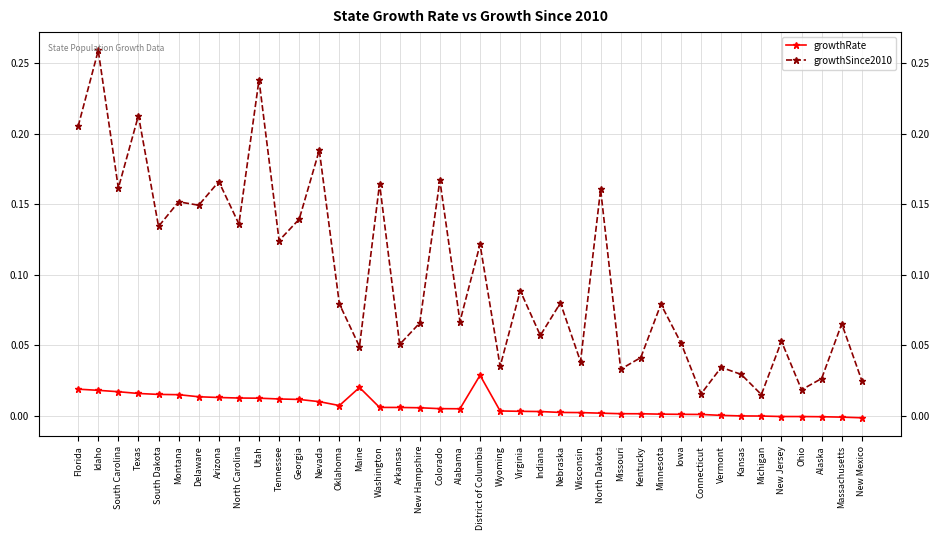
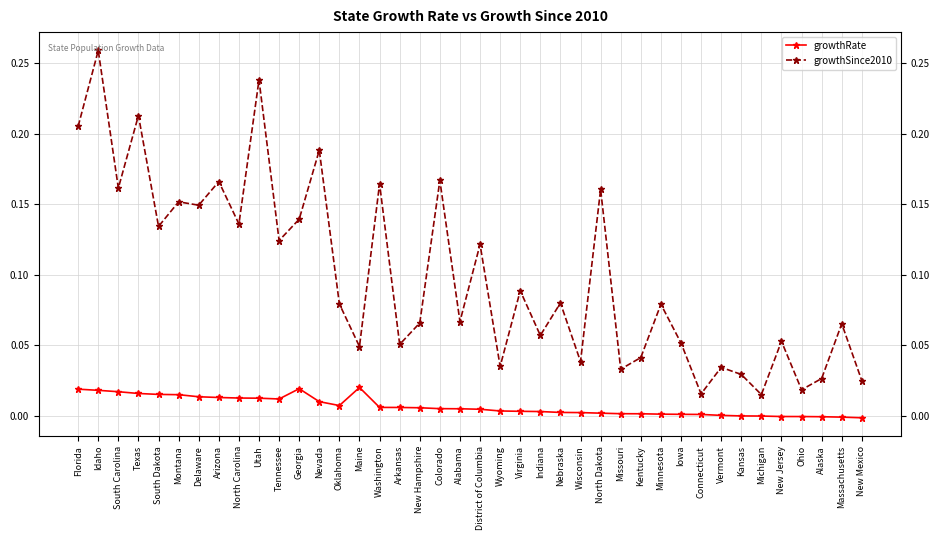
  {
    "growthRate": {
      "Florida": 0.019,
      "Idaho": 0.018,
      "South Carolina": 0.017,
      "Texas": 0.016,
      "South Dakota": 0.015,
      "Montana": 0.015,
      "Delaware": 0.013,
      "Arizona": 0.013,
      "North Carolina": 0.012,
      "Utah": 0.012,
      "Tennessee": 0.012,
-     "Georgia": 0.011,
+     "Georgia": 0.019,
      "Nevada": 0.010,
      "Oklahoma": 0.007,
      "Maine": 0.020,
      "Washington": 0.006,
      "Arkansas": 0.006,
      "New Hampshire": 0.006,
      "Colorado": 0.005,
      "Alabama": 0.005,
-     "District of Columbia": 0.029,
+     "District of Columbia": 0.004,
      "Wyoming": 0.003,
      "Virginia": 0.003,
      "Indiana": 0.003,
      "Nebraska": 0.002,
      "Wisconsin": 0.002,
      "North Dakota": 0.002,
      "Missouri": 0.001,
      "Kentucky": 0.001,
      "Minnesota": 0.001,
      "Iowa": 0.001,
      "Connecticut": 0.001,
      "Vermont": 0.000,
      "Kansas": 0.000,
      "Michigan": 0.000,
      "New Jersey": -0.001,
      "Ohio": -0.001,
      "Alaska": -0.001,
      "Massachusetts": -0.001,
      "New Mexico": -0.002
    },
    "growthSince2010": {
      "Florida": 0.205,
      "Idaho": 0.259,
      "South Carolina": 0.161,
      "Texas": 0.213,
      "South Dakota": 0.134,
      "Montana": 0.152,
      "Delaware": 0.149,
      "Arizona": 0.166,
      "North Carolina": 0.136,
      "Utah": 0.238,
      "Tennessee": 0.124,
      "Georgia": 0.139,
      "Nevada": 0.188,
      "Oklahoma": 0.079,
      "Maine": 0.049,
      "Washington": 0.165,
      "Arkansas": 0.050,
      "New Hampshire": 0.066,
      "Colorado": 0.167,
      "Alabama": 0.067,
      "District of Columbia": 0.121,
      "Wyoming": 0.035,
      "Virginia": 0.089,
      "Indiana": 0.057,
      "Nebraska": 0.080,
      "Wisconsin": 0.038,
      "North Dakota": 0.161,
      "Missouri": 0.033,
      "Kentucky": 0.041,
      "Minnesota": 0.079,
      "Iowa": 0.052,
      "Connecticut": 0.015,
      "Vermont": 0.034,
      "Kansas": 0.029,
      "Michigan": 0.015,
      "New Jersey": 0.053,
      "Ohio": 0.018,
      "Alaska": 0.026,
      "Massachusetts": 0.065,
      "New Mexico": 0.025
    }
  }
